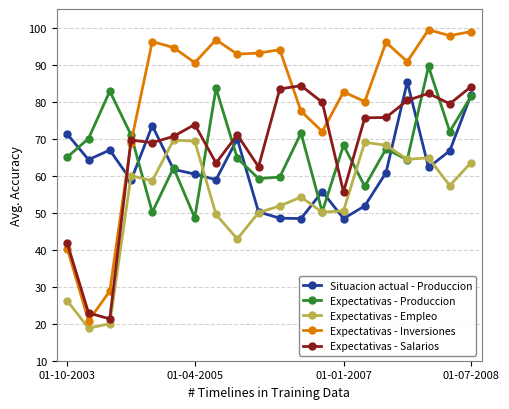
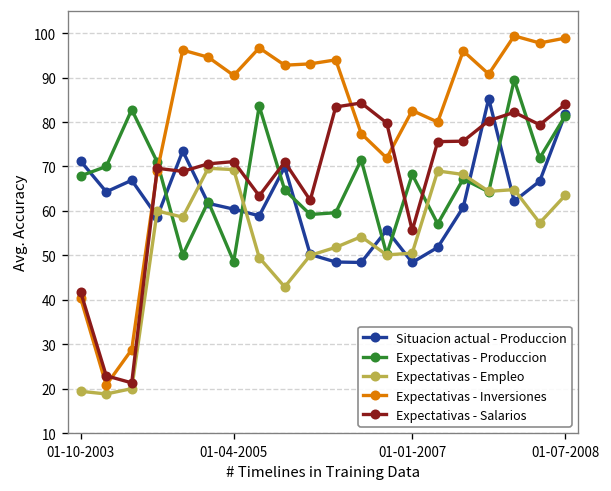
  {
    "Situacion actual - Produccion": {
      "01-10-2003": 71,
      "01-04-2005": 60,
      "01-01-2007": 48
    },
    "Expectativas - Produccion": {
-     "01-10-2003": 65,
+     "01-10-2003": 68,
      "01-04-2005": 49,
      "01-01-2007": 68
    },
    "Expectativas - Empleo": {
-     "01-10-2003": 26,
+     "01-10-2003": 19,
      "01-04-2005": 69,
      "01-01-2007": 51,
      "01-07-2008": 64
    },
    "Expectativas - Inversiones": {
      "01-10-2003": 40,
      "01-04-2005": 91,
      "01-01-2007": 83,
      "01-07-2008": 99
    },
    "Expectativas - Salarios": {
      "01-10-2003": 42,
-     "01-04-2005": 74,
+     "01-04-2005": 71,
      "01-01-2007": 56,
      "01-07-2008": 84
    }
  }
